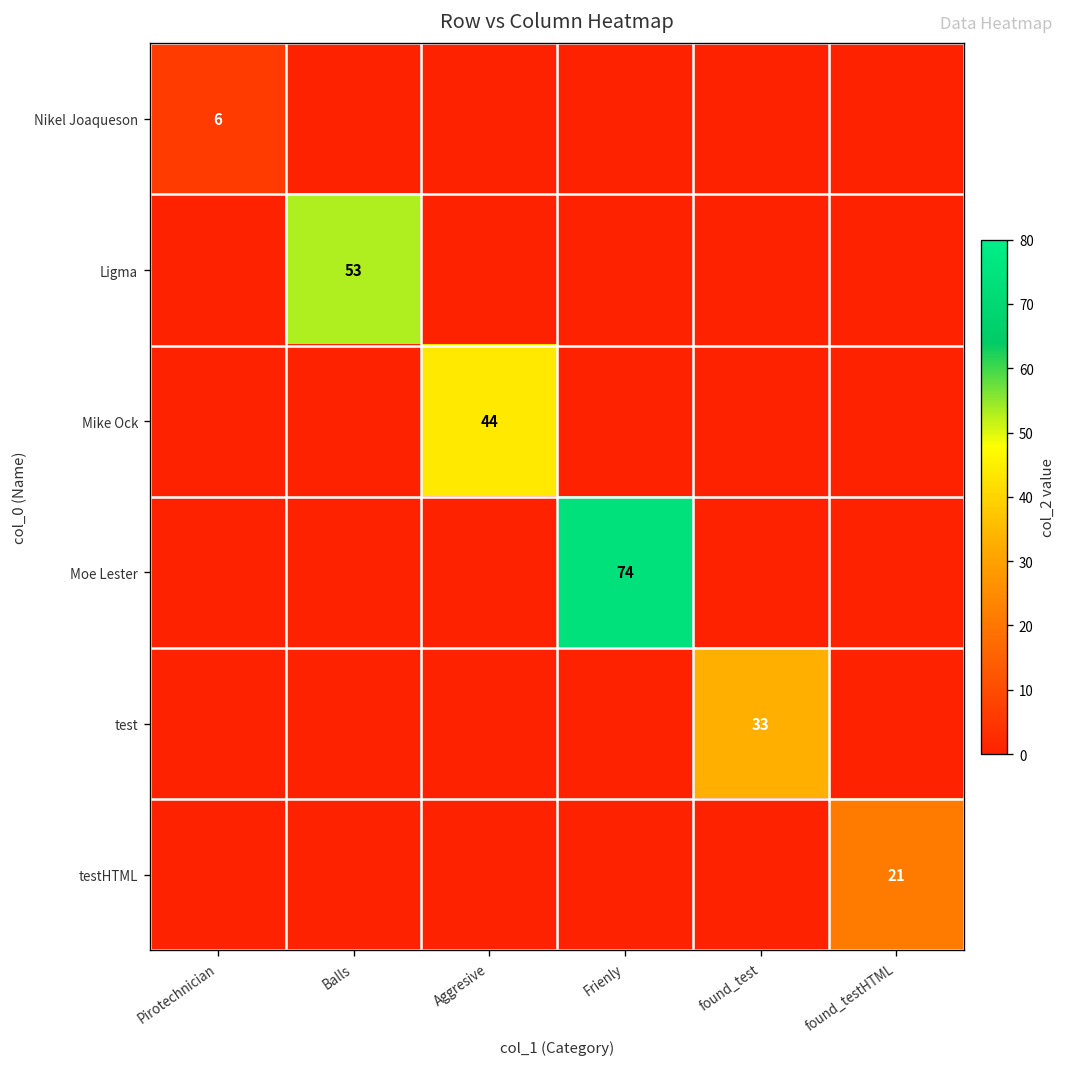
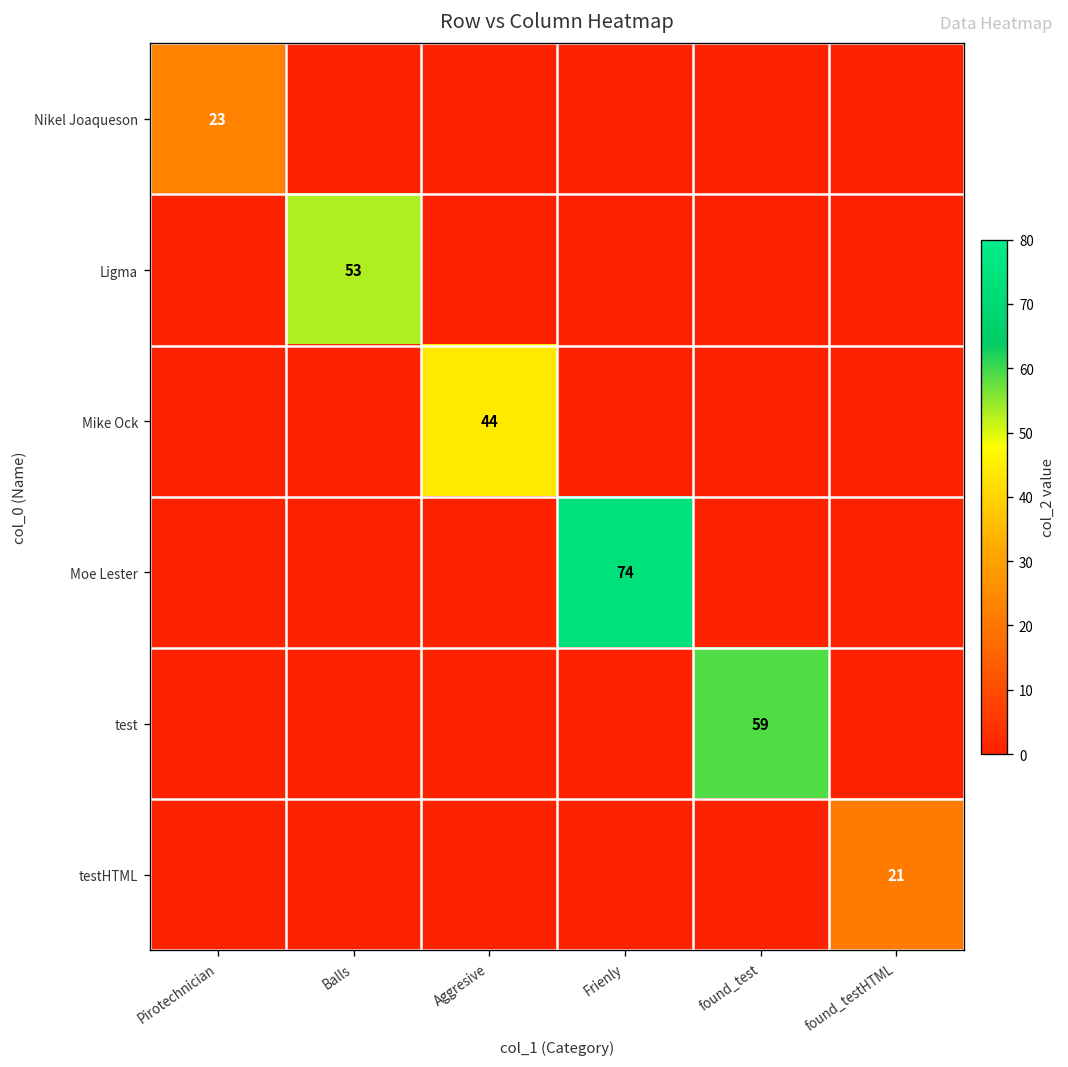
  {
    "Nikel Joaqueson": {
-     "Pirotechnician": 6
+     "Pirotechnician": 23
    },
    "Ligma": {
      "Balls": 53
    },
    "Mike Ock": {
      "Aggresive": 44
    },
    "Moe Lester": {
      "Frienly": 74
    },
    "test": {
-     "found_test": 33
+     "found_test": 59
    },
    "testHTML": {
      "found_testHTML": 21
    }
  }
